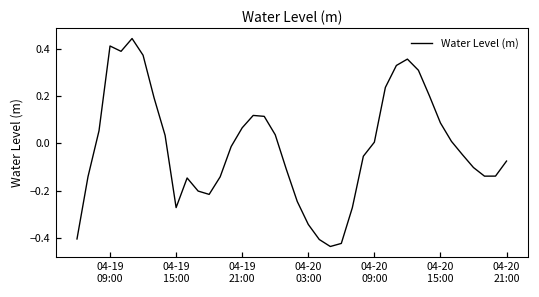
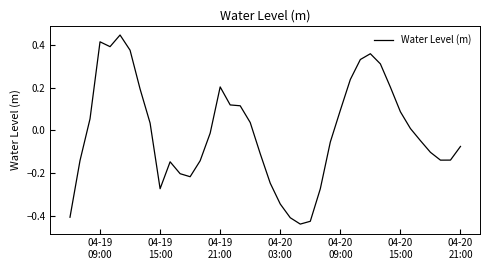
  {
    "04-19 09:00": 0.41,
    "04-19 15:00": -0.27,
-   "04-19 21:00": 0.07,
+   "04-19 21:00": 0.20,
    "04-20 03:00": -0.34,
-   "04-20 09:00": 0.01,
+   "04-20 09:00": 0.09,
    "04-20 15:00": 0.09,
    "04-20 21:00": -0.08
  }
